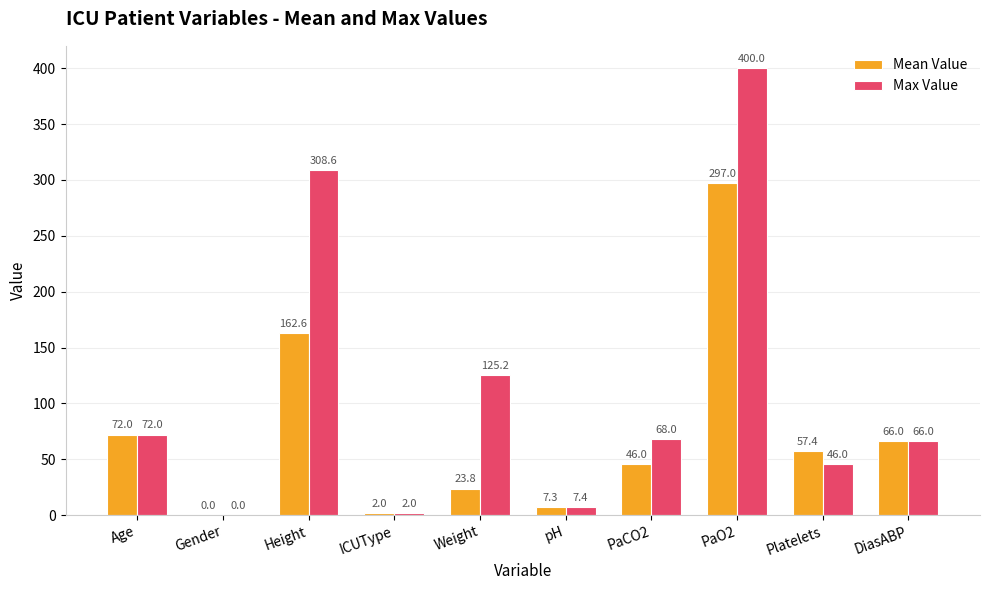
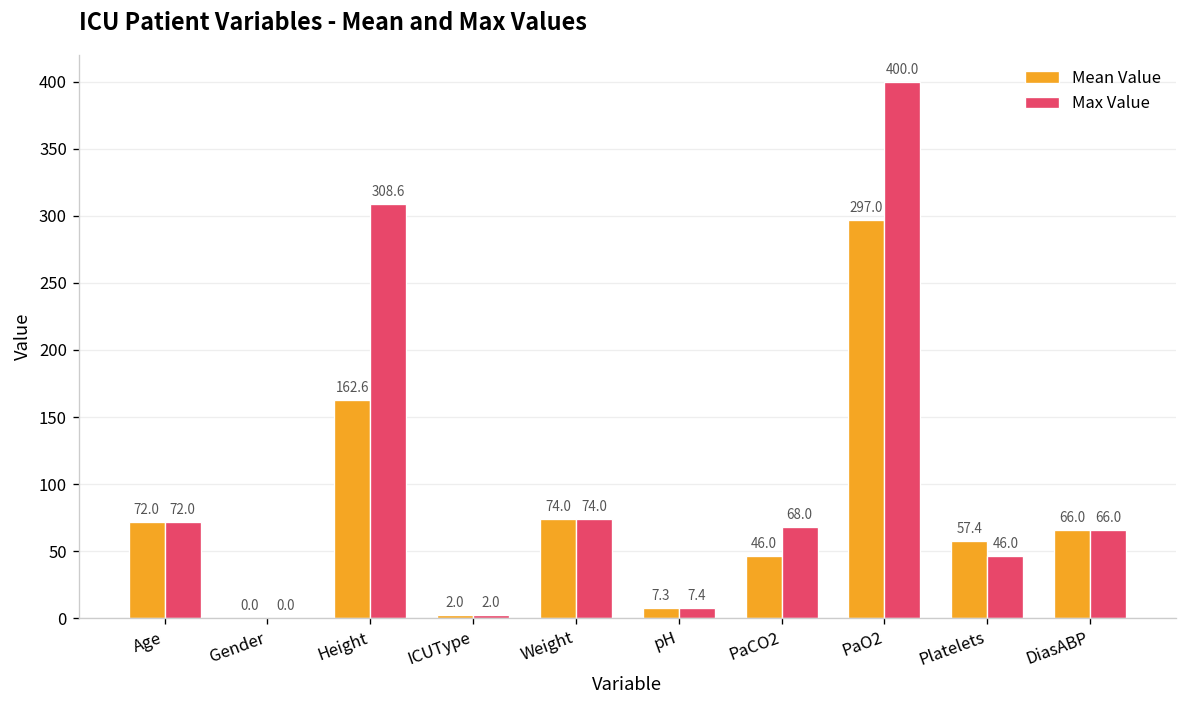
  {
    "Mean Value": {
      "Age": 72.0,
      "Gender": 0.0,
      "Height": 162.6,
      "ICUType": 2.0,
-     "Weight": 23.8,
+     "Weight": 74.0,
      "pH": 7.3,
      "PaCO2": 46.0,
      "PaO2": 297.0,
      "Platelets": 57.4,
      "DiasABP": 66.0
    },
    "Max Value": {
      "Age": 72.0,
      "Gender": 0.0,
      "Height": 308.6,
      "ICUType": 2.0,
-     "Weight": 125.2,
+     "Weight": 74.0,
      "pH": 7.4,
      "PaCO2": 68.0,
      "PaO2": 400.0,
      "Platelets": 46.0,
      "DiasABP": 66.0
    }
  }
